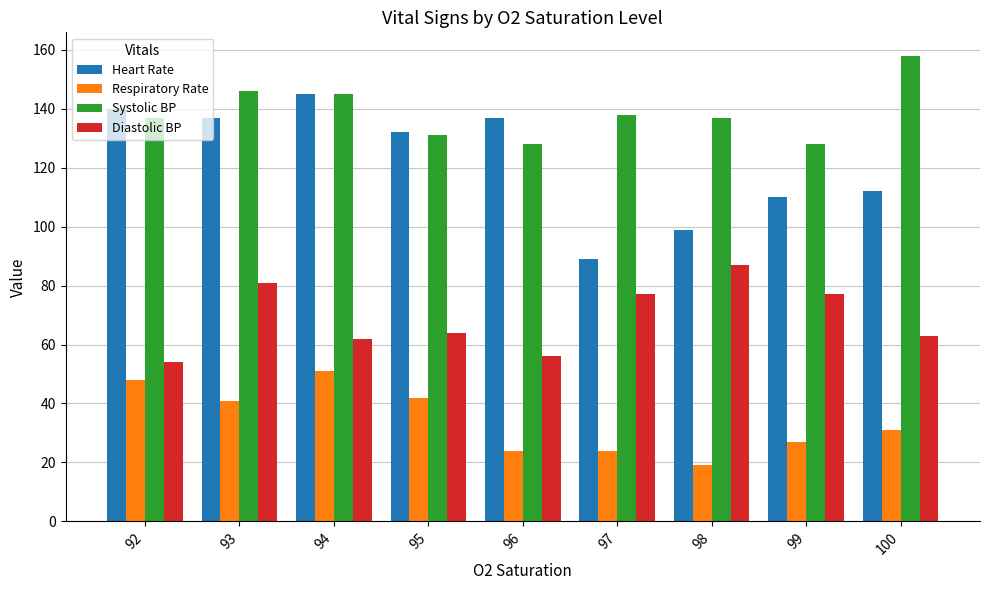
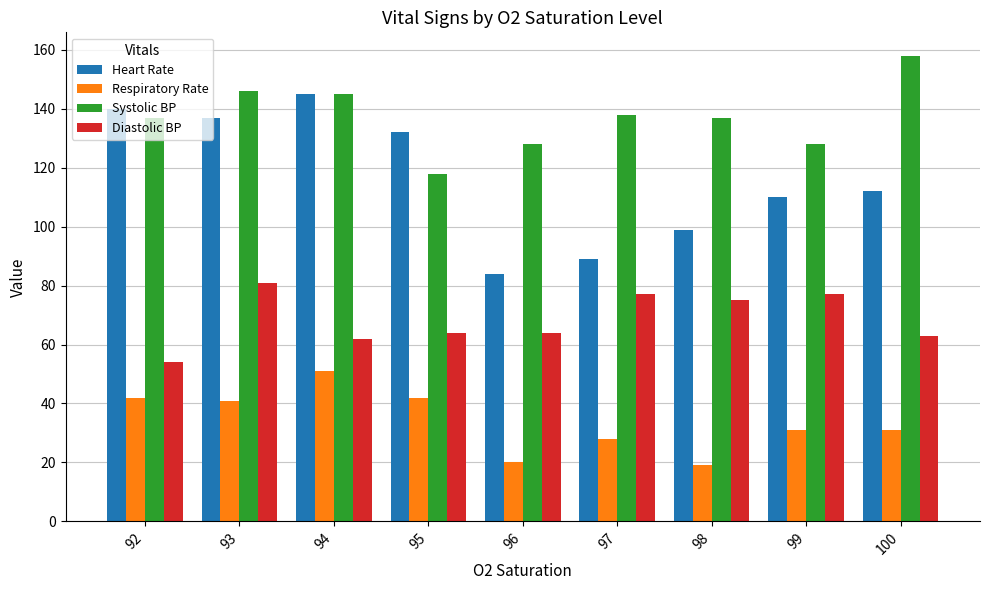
  {
    "Heart Rate": {
      "94": 145,
      "95": 132,
-     "96": 137,
+     "96": 84,
      "97": 89,
      "98": 99,
      "99": 110,
      "100": 112
    },
    "Respiratory Rate": {
-     "92": 48,
+     "92": 42,
      "93": 41,
      "94": 51,
      "95": 42,
-     "96": 24,
-     "97": 24,
+     "96": 20,
+     "97": 28,
      "98": 19,
-     "99": 27,
+     "99": 31,
      "100": 31
    },
    "Systolic BP": {
      "93": 146,
      "94": 145,
-     "95": 131,
+     "95": 118,
      "96": 128,
      "97": 138,
      "98": 137,
      "99": 128,
      "100": 158
    },
    "Diastolic BP": {
      "92": 54,
      "93": 81,
      "94": 62,
      "95": 64,
-     "96": 56,
+     "96": 64,
      "97": 77,
-     "98": 87,
+     "98": 75,
      "99": 77,
      "100": 63
    }
  }
